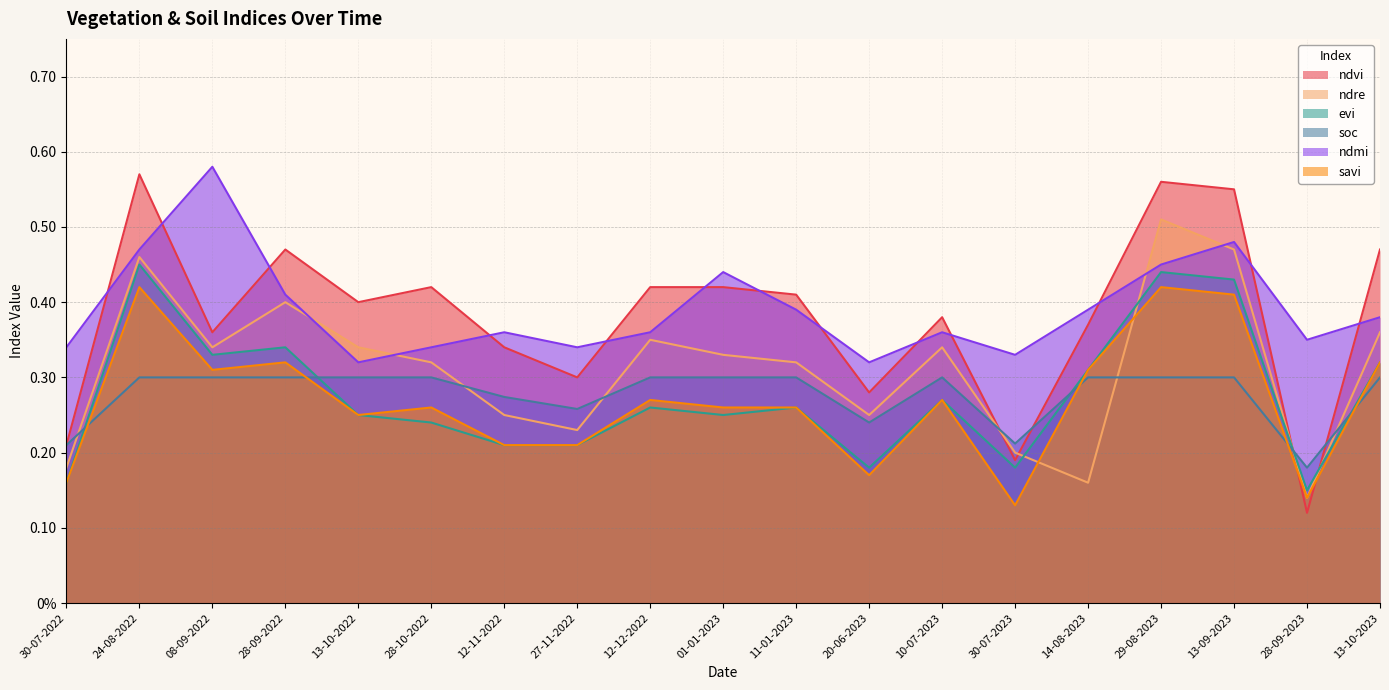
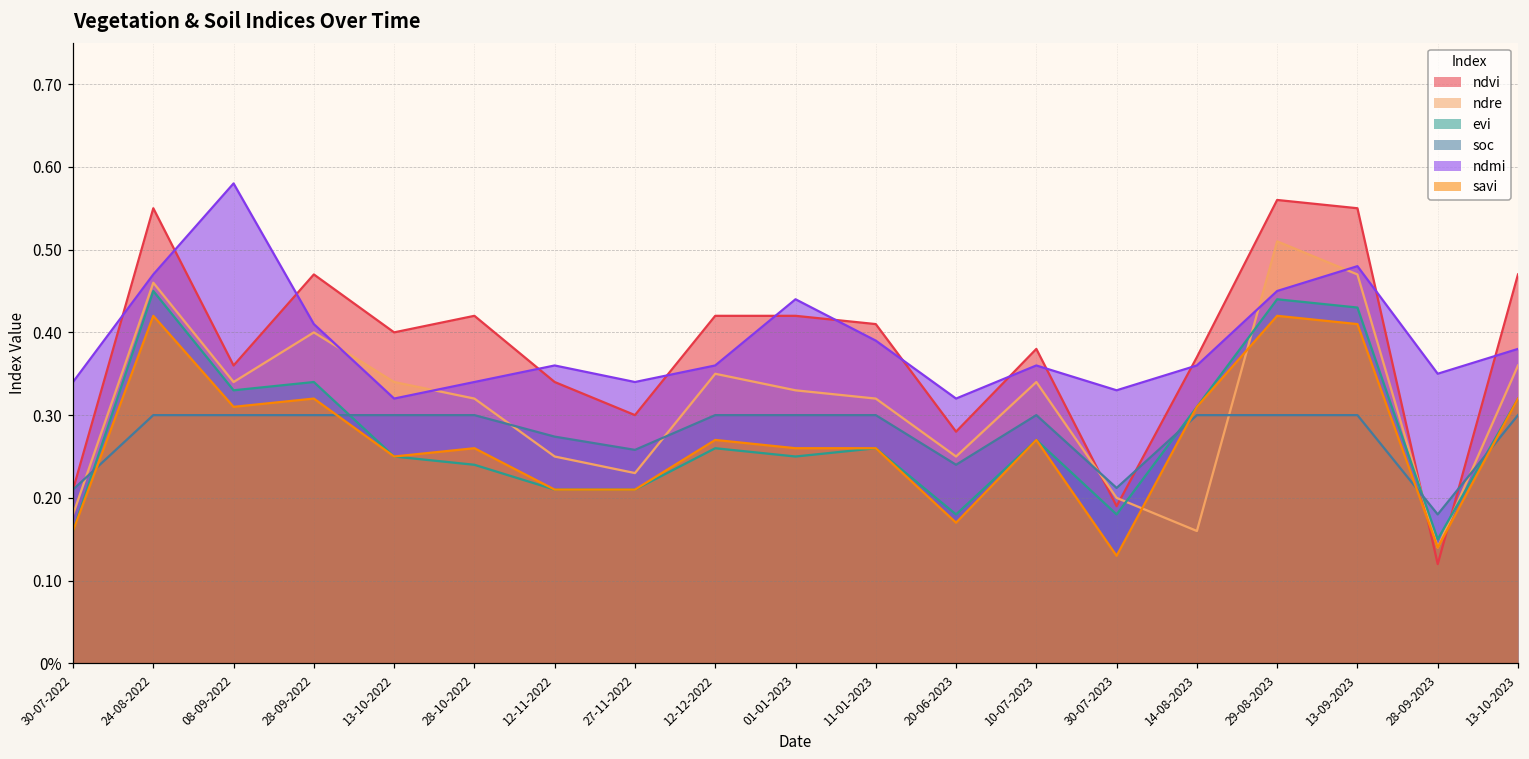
  {
    "ndvi": {
-     "24-08-2022": 0.57,
+     "24-08-2022": 0.55,
      "08-09-2022": 0.36,
      "28-09-2022": 0.47,
      "13-10-2022": 0.40,
      "28-10-2022": 0.42,
      "12-11-2022": 0.34,
      "27-11-2022": 0.30,
      "12-12-2022": 0.42,
      "01-01-2023": 0.42,
      "11-01-2023": 0.41,
      "20-06-2023": 0.28,
      "10-07-2023": 0.38,
      "30-07-2023": 0.19,
      "14-08-2023": 0.37,
      "29-08-2023": 0.56,
      "13-09-2023": 0.55,
      "28-09-2023": 0.12,
      "13-10-2023": 0.47
    },
    "ndre": {
      "30-07-2022": 0.18,
      "24-08-2022": 0.46,
      "08-09-2022": 0.34,
      "28-09-2022": 0.40,
      "13-10-2022": 0.34,
      "28-10-2022": 0.32,
      "12-11-2022": 0.25,
      "27-11-2022": 0.23,
      "12-12-2022": 0.35,
      "01-01-2023": 0.33,
      "11-01-2023": 0.32,
      "20-06-2023": 0.25,
      "10-07-2023": 0.34,
      "30-07-2023": 0.20,
      "14-08-2023": 0.16,
      "29-08-2023": 0.51,
      "13-09-2023": 0.47,
      "13-10-2023": 0.36
    },
    "ndmi": {
      "30-07-2022": 0.34,
      "24-08-2022": 0.47,
      "08-09-2022": 0.58,
      "28-09-2022": 0.41,
      "13-10-2022": 0.32,
      "28-10-2022": 0.34,
      "12-11-2022": 0.36,
      "27-11-2022": 0.34,
      "12-12-2022": 0.36,
      "01-01-2023": 0.44,
      "11-01-2023": 0.39,
      "20-06-2023": 0.32,
      "10-07-2023": 0.36,
      "30-07-2023": 0.33,
-     "14-08-2023": 0.39,
+     "14-08-2023": 0.36,
      "29-08-2023": 0.45,
      "13-09-2023": 0.48,
      "28-09-2023": 0.35,
      "13-10-2023": 0.38
    },
    "savi": {
      "24-08-2022": 0.42,
      "08-09-2022": 0.31,
      "28-09-2022": 0.32,
      "28-10-2022": 0.26,
      "12-12-2022": 0.27,
      "01-01-2023": 0.26,
      "20-06-2023": 0.17,
      "30-07-2023": 0.13,
      "29-08-2023": 0.42,
      "13-09-2023": 0.41
    }
  }
